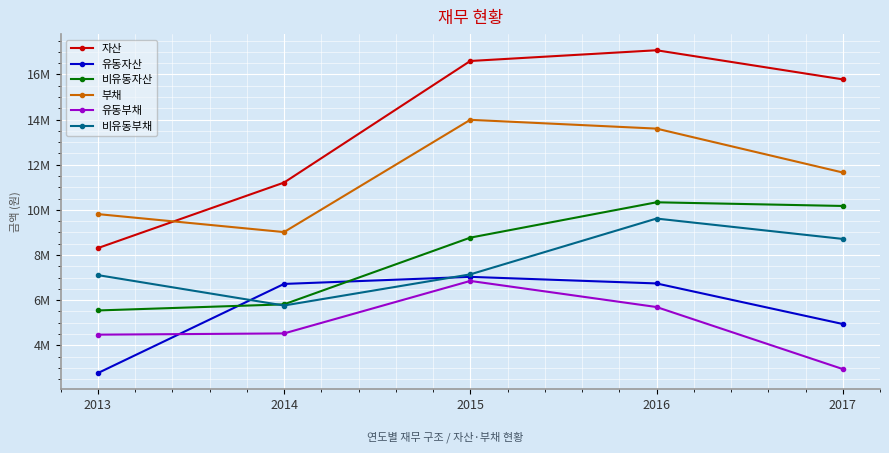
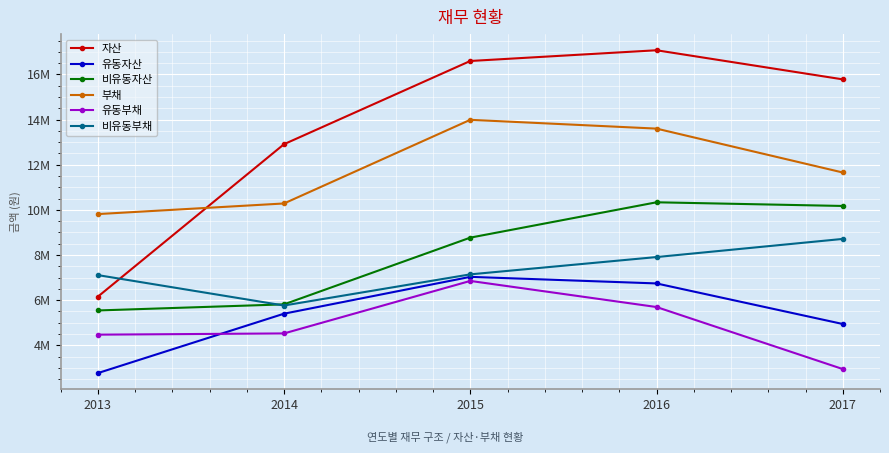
  {
    "자산": {
-     "2013": 8300000,
-     "2014": 11200000,
+     "2013": 6100000,
+     "2014": 12900000,
      "2015": 16600000,
      "2016": 17100000,
      "2017": 15800000
    },
    "유동자산": {
      "2013": 2800000,
-     "2014": 6700000,
+     "2014": 5400000,
      "2016": 6700000,
      "2017": 4900000
    },
    "비유동자산": {
      "2013": 5500000,
      "2015": 8800000,
      "2016": 10300000,
      "2017": 10200000
    },
    "부채": {
      "2013": 9800000,
-     "2014": 9000000,
+     "2014": 10300000,
      "2015": 14000000,
      "2016": 13600000,
      "2017": 11700000
    },
    "유동부채": {
      "2013": 4500000,
      "2014": 4500000,
      "2015": 6800000,
      "2016": 5700000,
      "2017": 2900000
    },
    "비유동부채": {
      "2013": 7100000,
-     "2016": 9600000,
+     "2016": 7900000,
      "2017": 8700000
    }
  }
